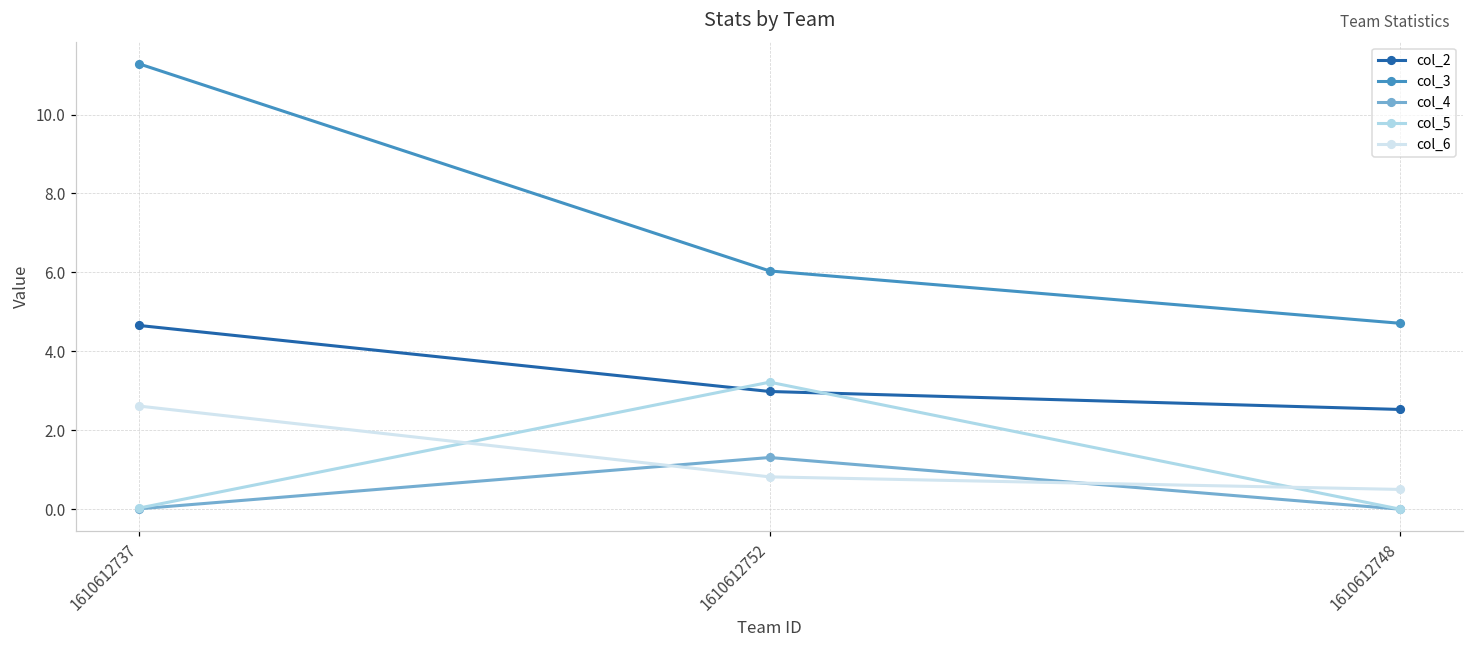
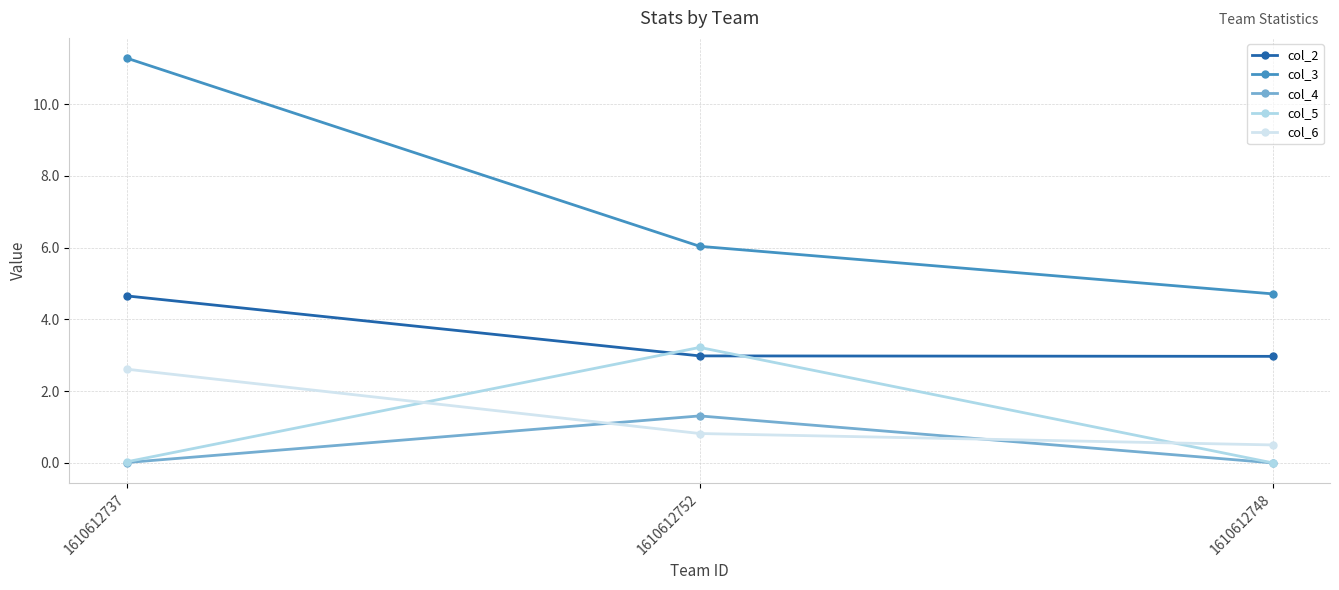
  {
    "col_2": {
      "1610612737": 4.7,
      "1610612752": 3.0,
-     "1610612748": 2.5
+     "1610612748": 3.0
    }
  }
